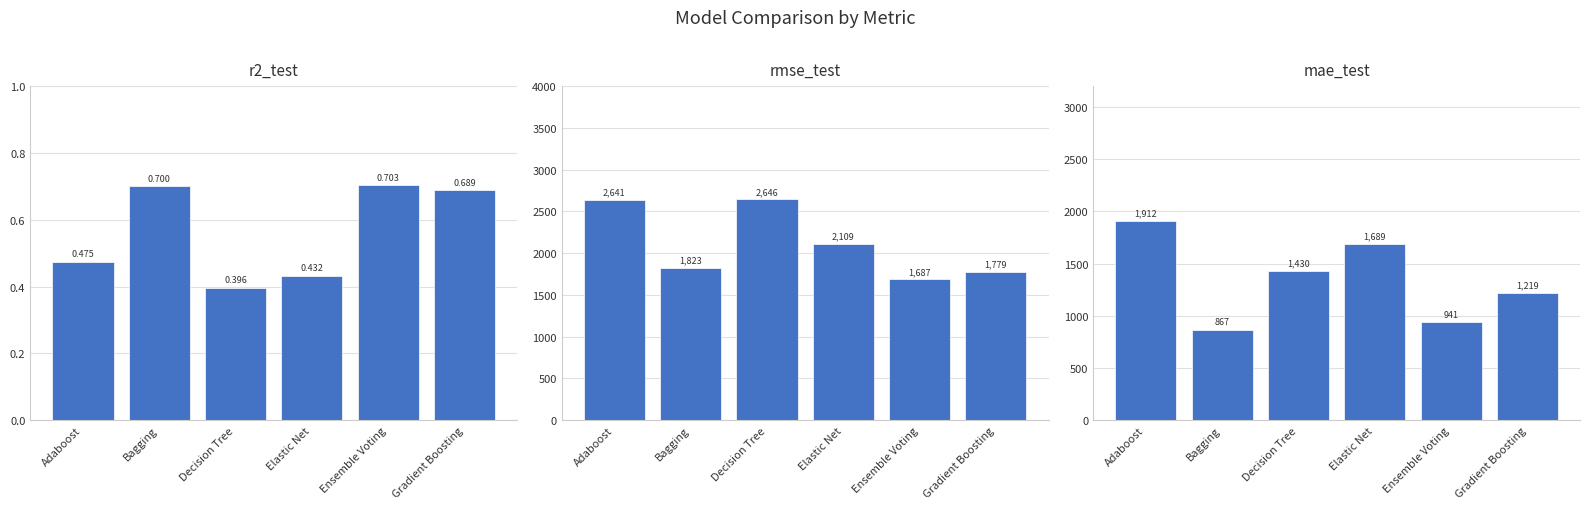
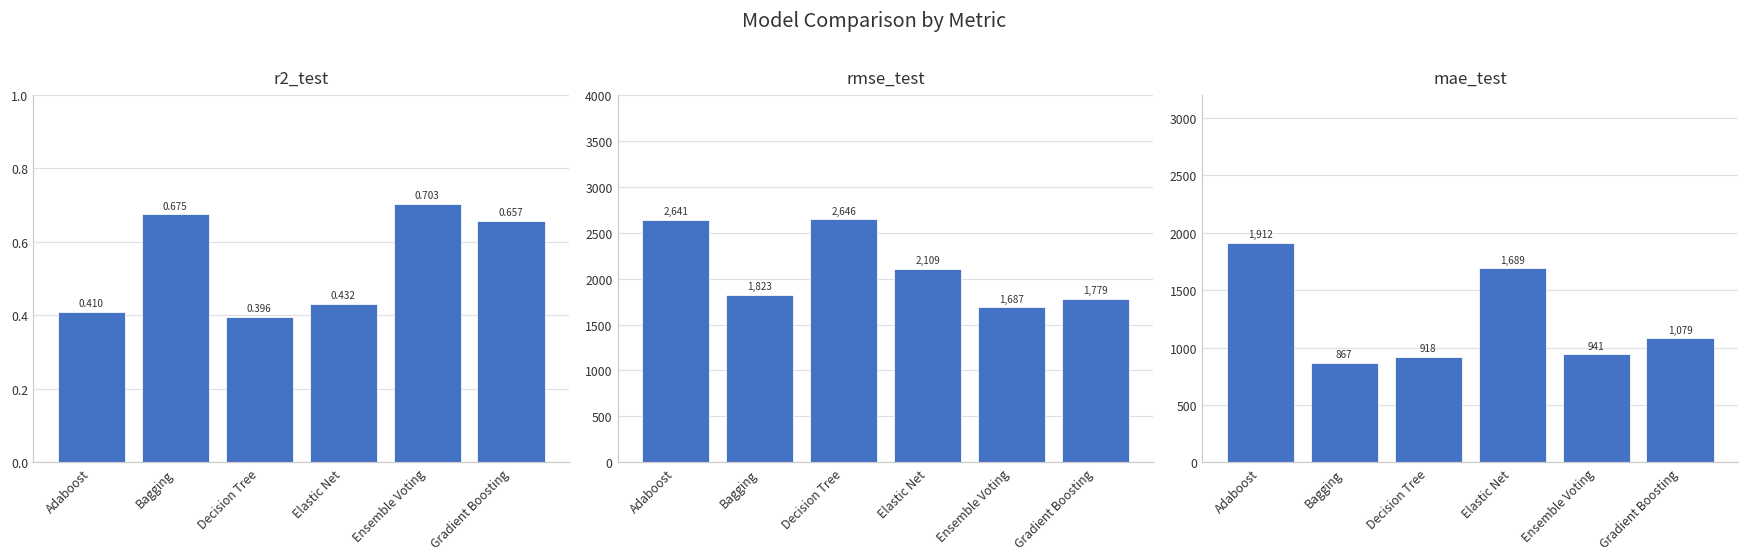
  {
    "r2_test": {
-     "Adaboost": "0.475",
-     "Bagging": "0.700",
+     "Adaboost": "0.410",
+     "Bagging": "0.675",
      "Decision Tree": "0.396",
      "Elastic Net": "0.432",
      "Ensemble Voting": "0.703",
-     "Gradient Boosting": "0.689"
+     "Gradient Boosting": "0.657"
    },
    "rmse_test": {
      "Adaboost": "2,641",
      "Bagging": "1,823",
      "Decision Tree": "2,646",
      "Elastic Net": "2,109",
      "Ensemble Voting": "1,687",
      "Gradient Boosting": "1,779"
    },
    "mae_test": {
      "Adaboost": "1,912",
      "Bagging": "867",
-     "Decision Tree": "1,430",
+     "Decision Tree": "918",
      "Elastic Net": "1,689",
      "Ensemble Voting": "941",
-     "Gradient Boosting": "1,219"
+     "Gradient Boosting": "1,079"
    }
  }
